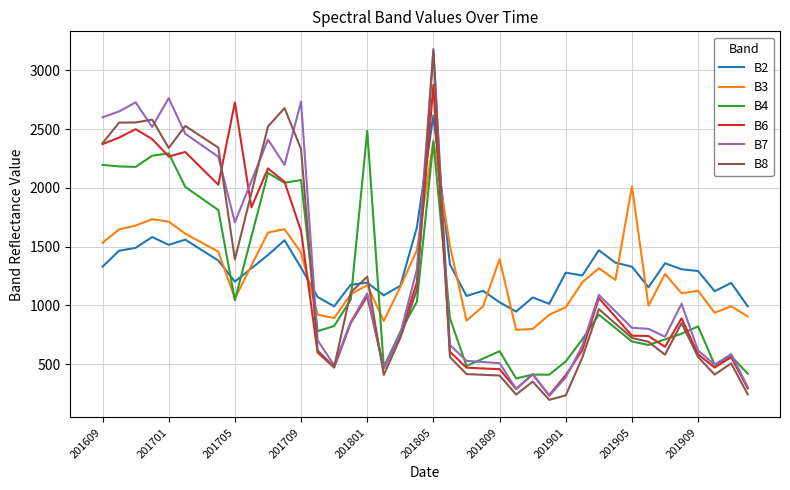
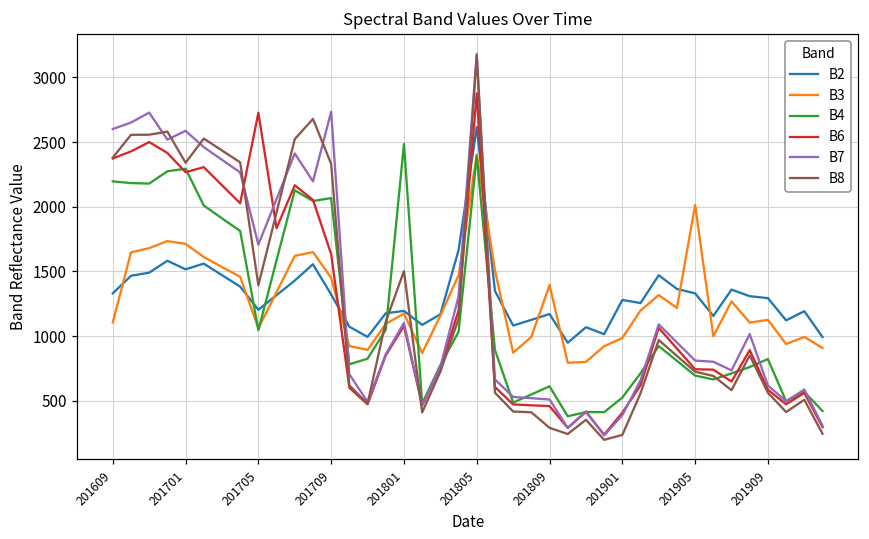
  {
    "B2": {
      "201609": 1330,
      "201701": 1520,
      "201705": 1200,
      "201709": 1320,
      "201805": 2620,
-     "201809": 1030,
+     "201809": 1170,
      "201901": 1280,
      "201905": 1330,
      "201909": 1290
    },
    "B3": {
-     "201609": 1530,
+     "201609": 1110,
      "201701": 1710,
      "201709": 1450,
      "201809": 1390,
      "201901": 990,
      "201905": 2010,
      "201909": 1130
    },
    "B4": {
      "201609": 2200,
      "201701": 2290,
      "201709": 2070,
      "201801": 2490,
      "201809": 610,
      "201901": 520,
      "201905": 690,
      "201909": 820
    },
    "B6": {
      "201701": 2270,
      "201705": 2730,
      "201709": 1630,
      "201801": 1080,
      "201805": 2880,
      "201809": 460,
      "201909": 580
    },
    "B7": {
      "201609": 2600,
-     "201701": 2760,
+     "201701": 2590,
      "201705": 1710,
      "201709": 2740,
      "201801": 1100,
      "201809": 510,
      "201905": 810,
      "201909": 620
    },
    "B8": {
      "201701": 2340,
      "201705": 1390,
      "201709": 2330,
-     "201801": 1250,
-     "201809": 400,
+     "201801": 1500,
+     "201809": 290,
      "201901": 240,
      "201909": 560
    }
  }
